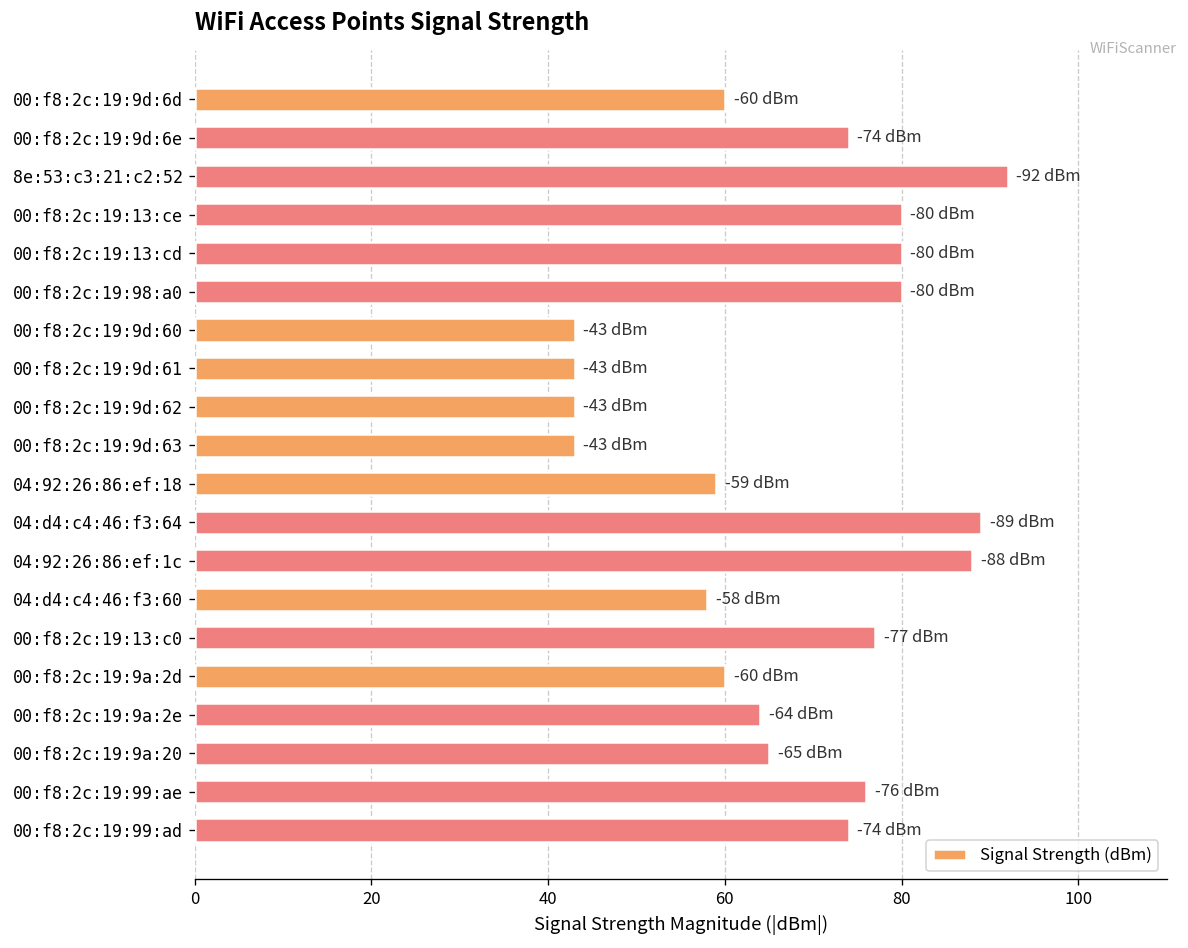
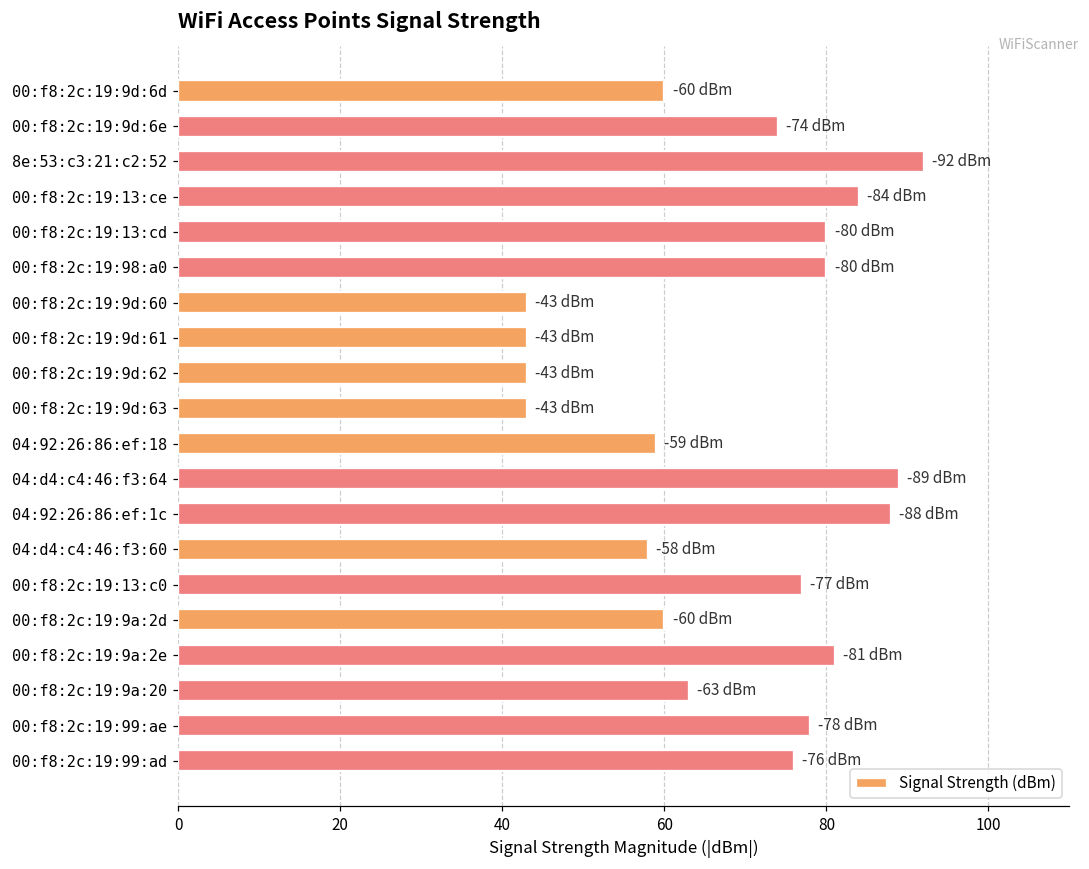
  {
-   "00:f8:2c:19:13:ce": -80,
-   "00:f8:2c:19:9a:2e": -64,
-   "00:f8:2c:19:9a:20": -65,
-   "00:f8:2c:19:99:ae": -76,
-   "00:f8:2c:19:99:ad": -74
+   "00:f8:2c:19:13:ce": -84,
+   "00:f8:2c:19:9a:2e": -81,
+   "00:f8:2c:19:9a:20": -63,
+   "00:f8:2c:19:99:ae": -78,
+   "00:f8:2c:19:99:ad": -76
  }
